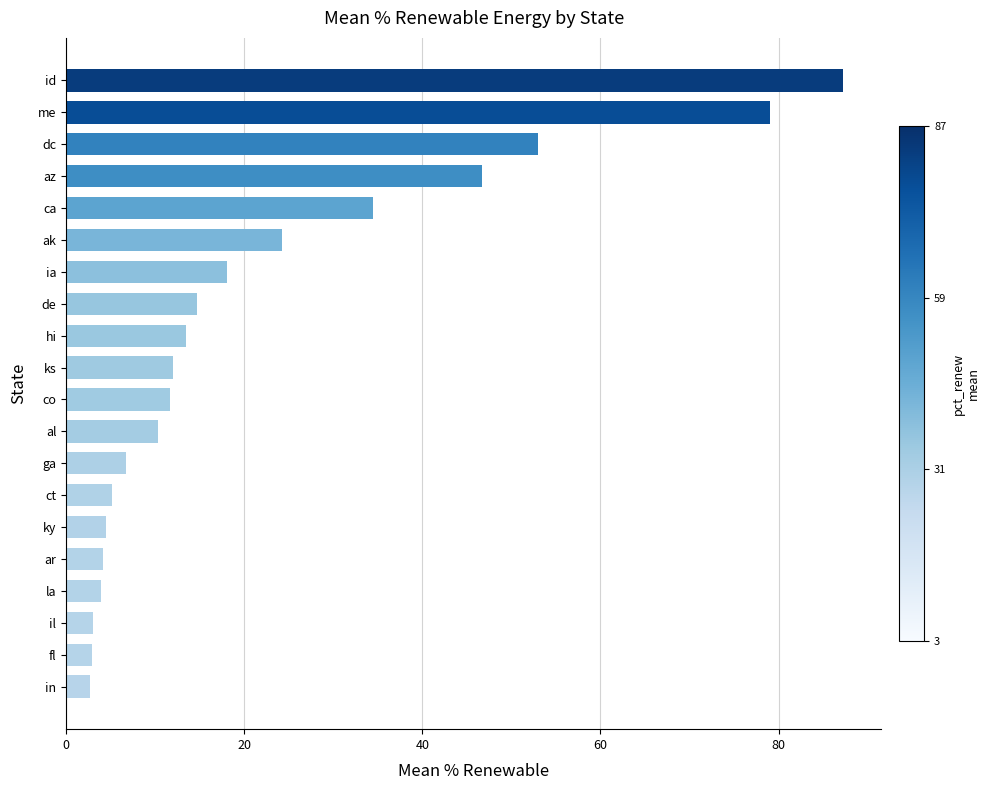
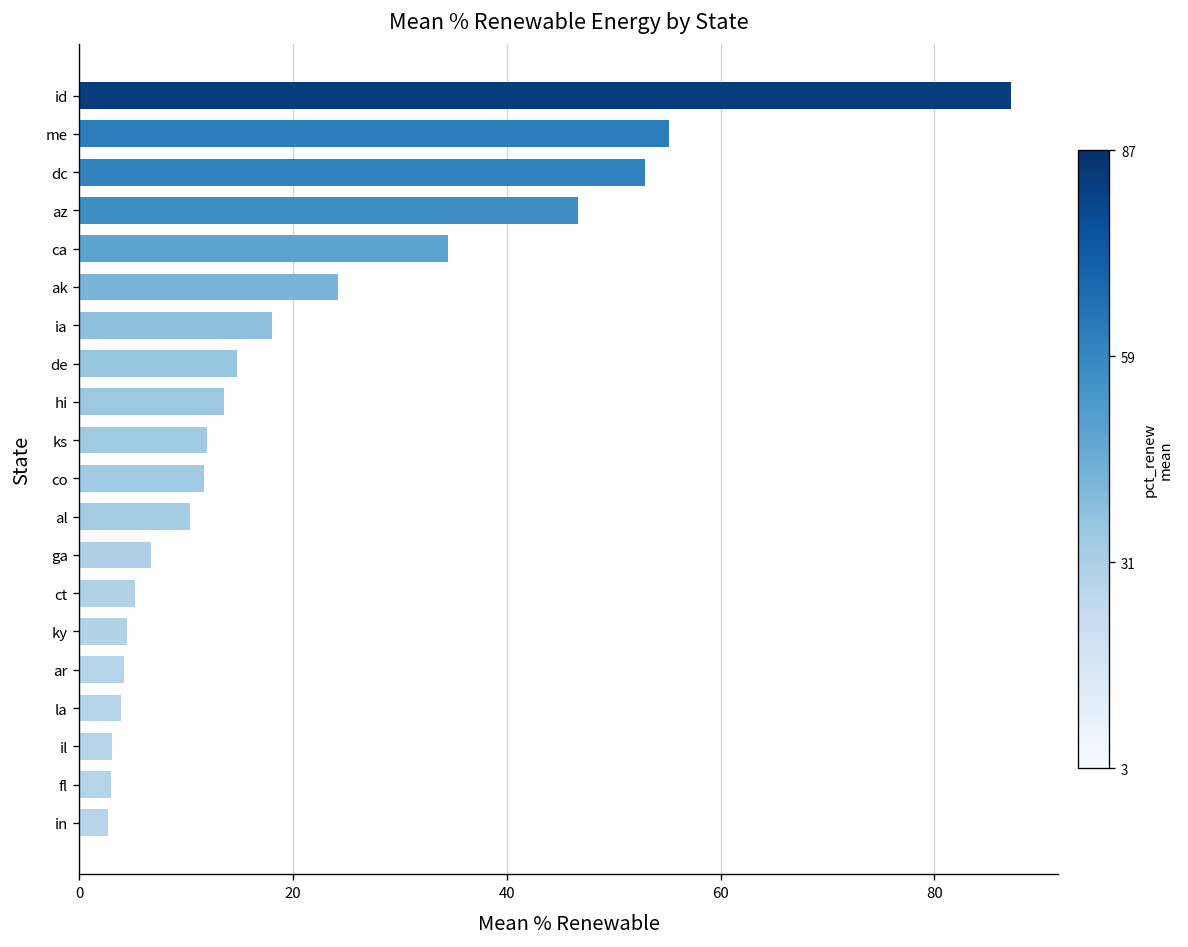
  {
    "id": 87,
-   "me": 79,
+   "me": 55,
    "dc": 53,
    "az": 47,
    "ca": 35,
    "ak": 24,
    "ia": 18,
    "de": 15,
    "hi": 13,
    "ks": 12,
    "co": 12,
    "al": 10,
    "ga": 7,
    "ct": 5,
    "ky": 4,
    "ar": 4,
    "la": 4,
    "il": 3,
    "fl": 3,
    "in": 3
  }
